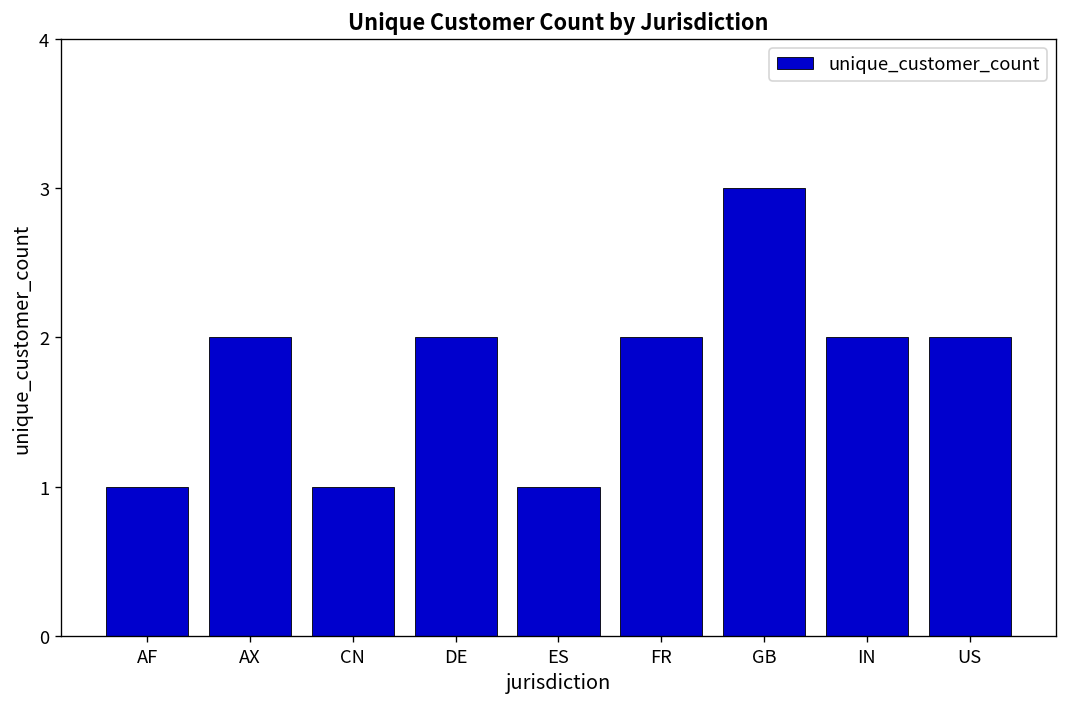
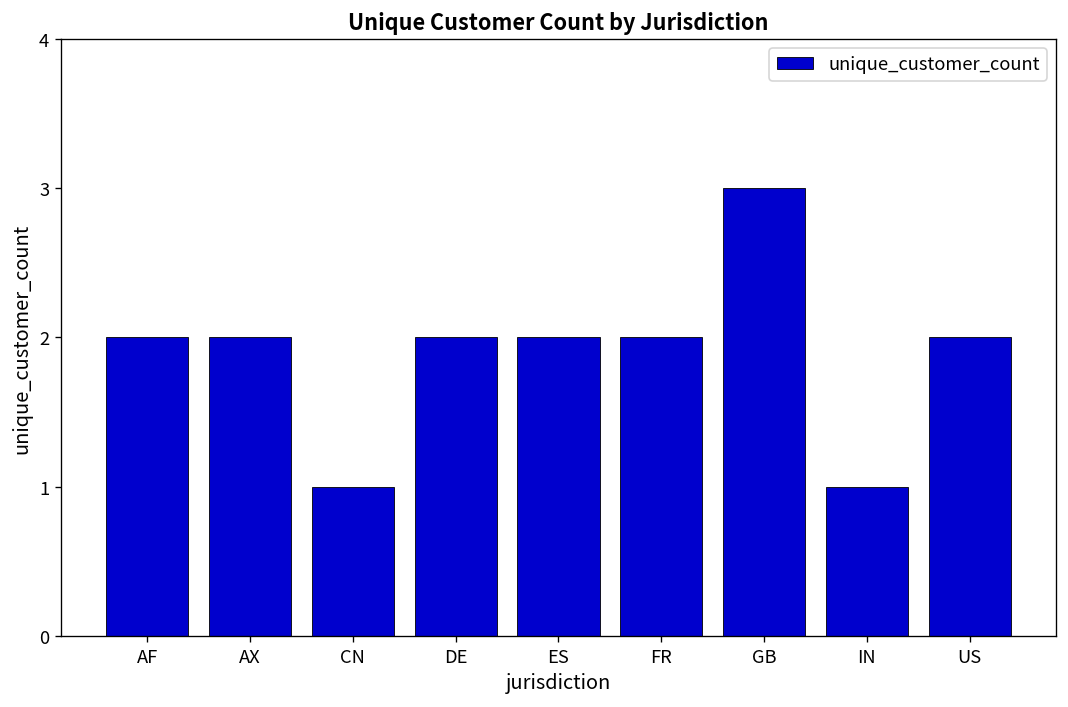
  {
-   "AF": 1,
+   "AF": 2,
    "AX": 2,
    "CN": 1,
    "DE": 2,
-   "ES": 1,
+   "ES": 2,
    "FR": 2,
    "GB": 3,
-   "IN": 2,
+   "IN": 1,
    "US": 2
  }
